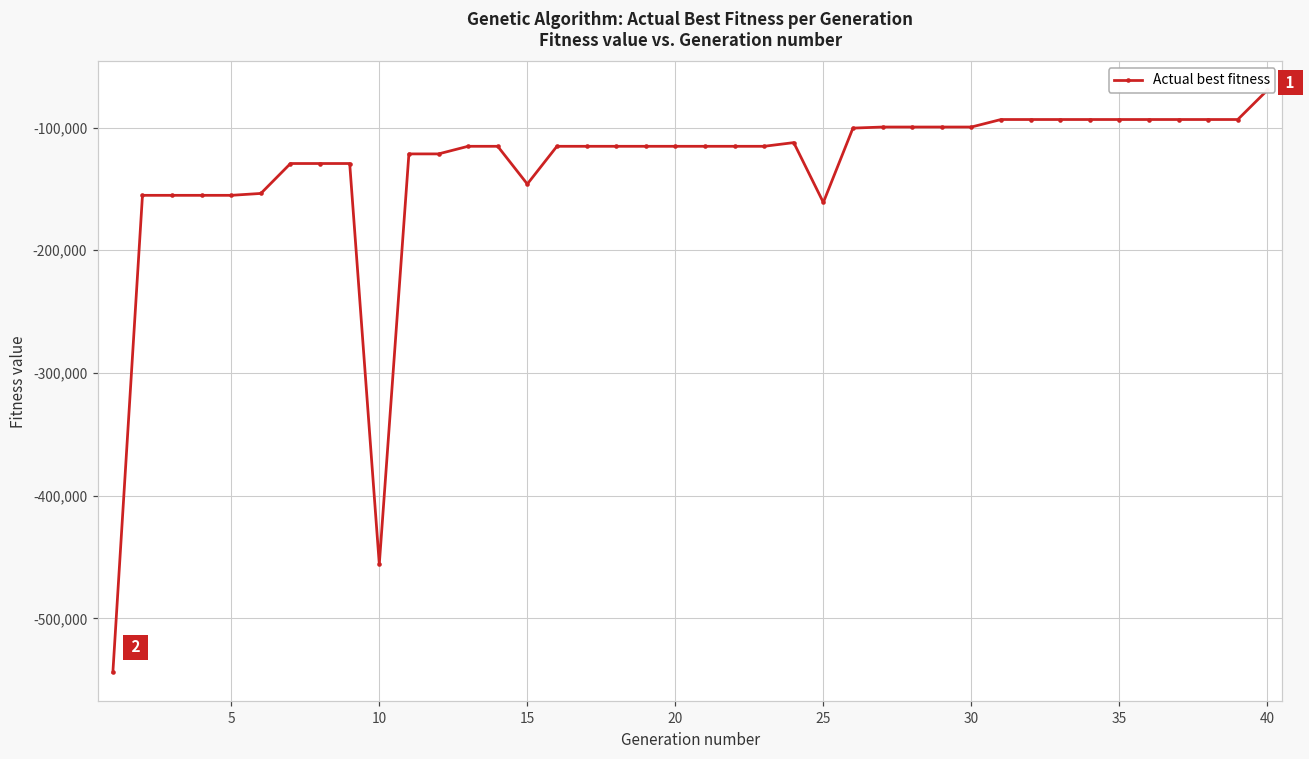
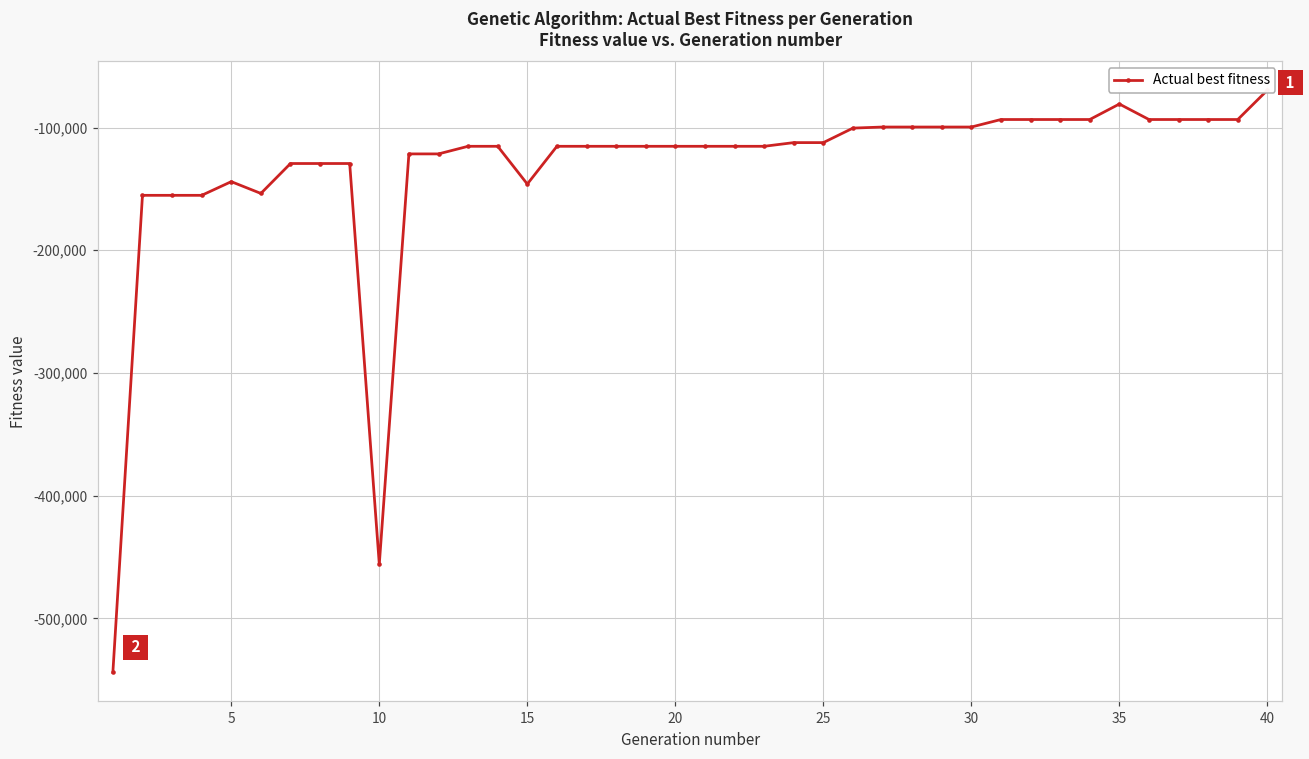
  {
-   "5": "-155,000",
+   "5": "-144,000",
    "10": "-456,000",
    "15": "-146,000",
    "20": "-115,000",
-   "25": "-161,000",
+   "25": "-112,000",
    "30": "-100,000",
-   "35": "-93,000"
+   "35": "-81,000"
  }
